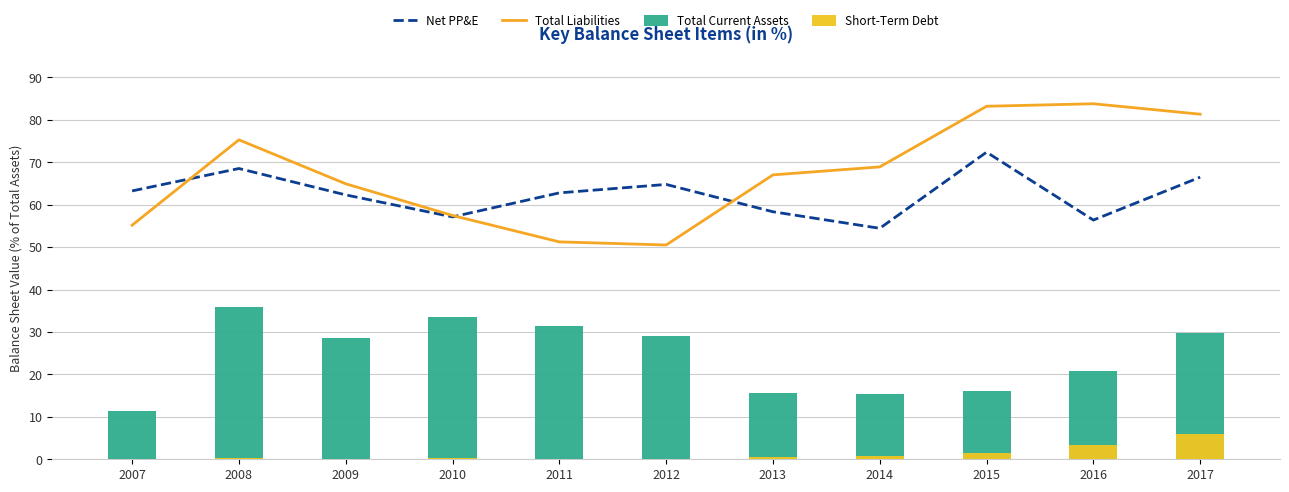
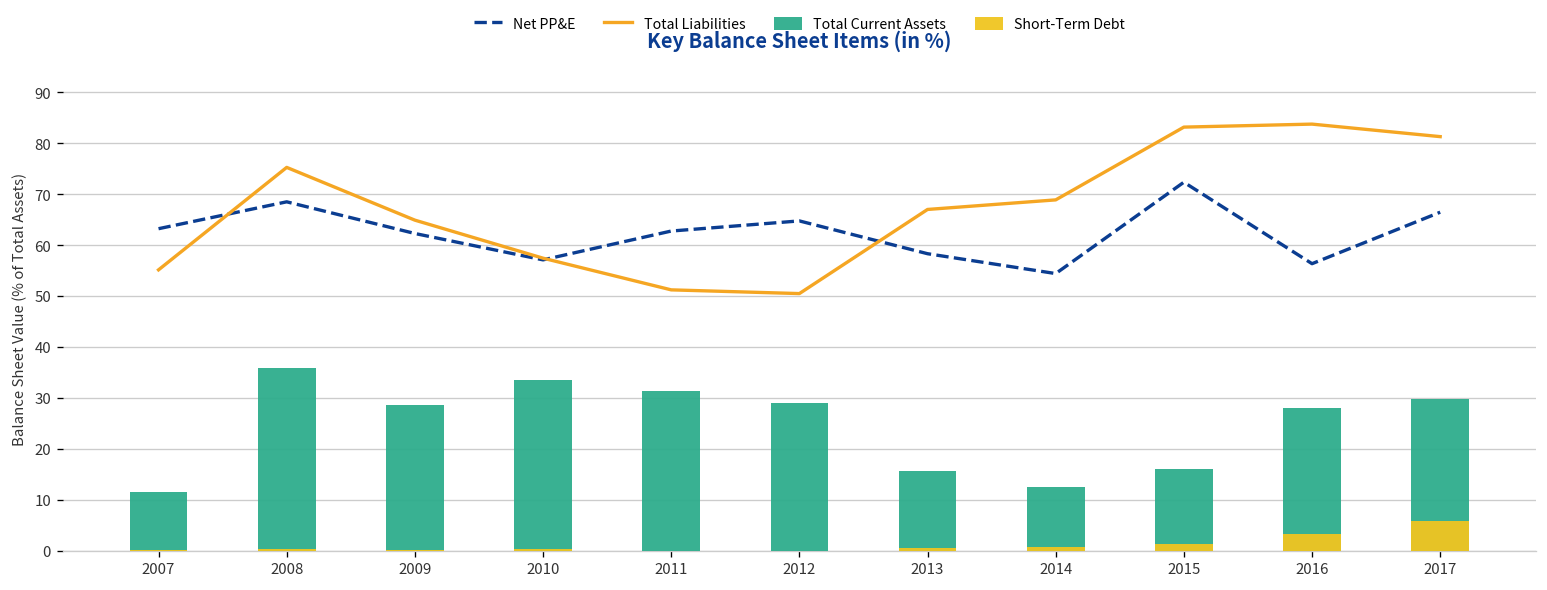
  {
    "Net PP&E": {
      "2007": 63,
      "2008": 69,
      "2009": 62,
      "2011": 63,
      "2012": 65,
      "2013": 58,
      "2014": 54,
      "2015": 72,
      "2016": 56,
      "2017": 66
    },
    "Total Current Assets": {
      "2007": 11,
      "2008": 36,
      "2009": 29,
      "2010": 34,
      "2011": 31,
      "2012": 29,
      "2013": 16,
-     "2014": 15,
+     "2014": 12,
      "2015": 16,
-     "2016": 21,
+     "2016": 28,
      "2017": 30
    }
  }
